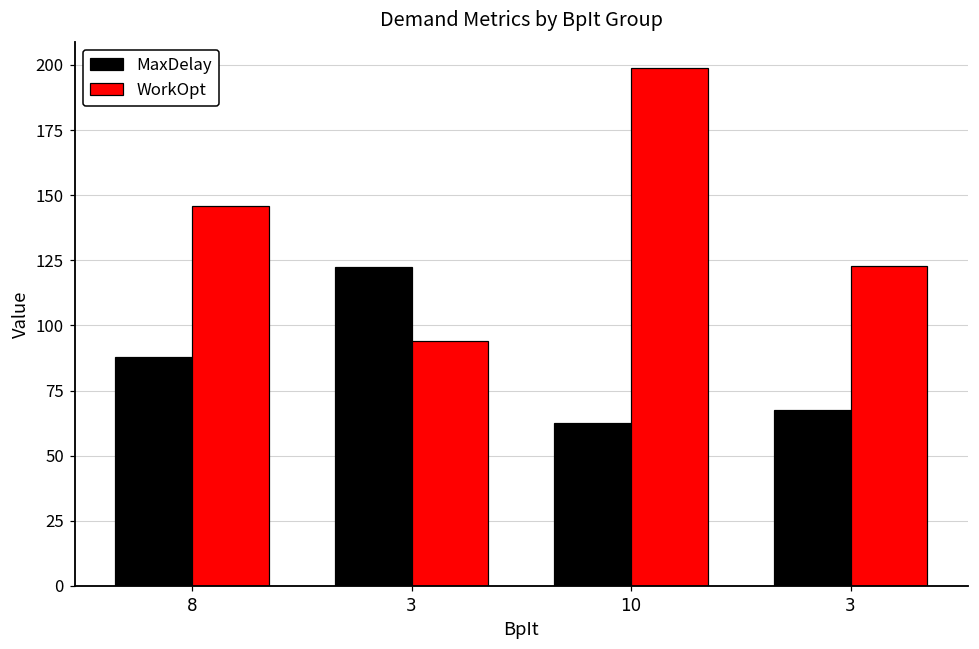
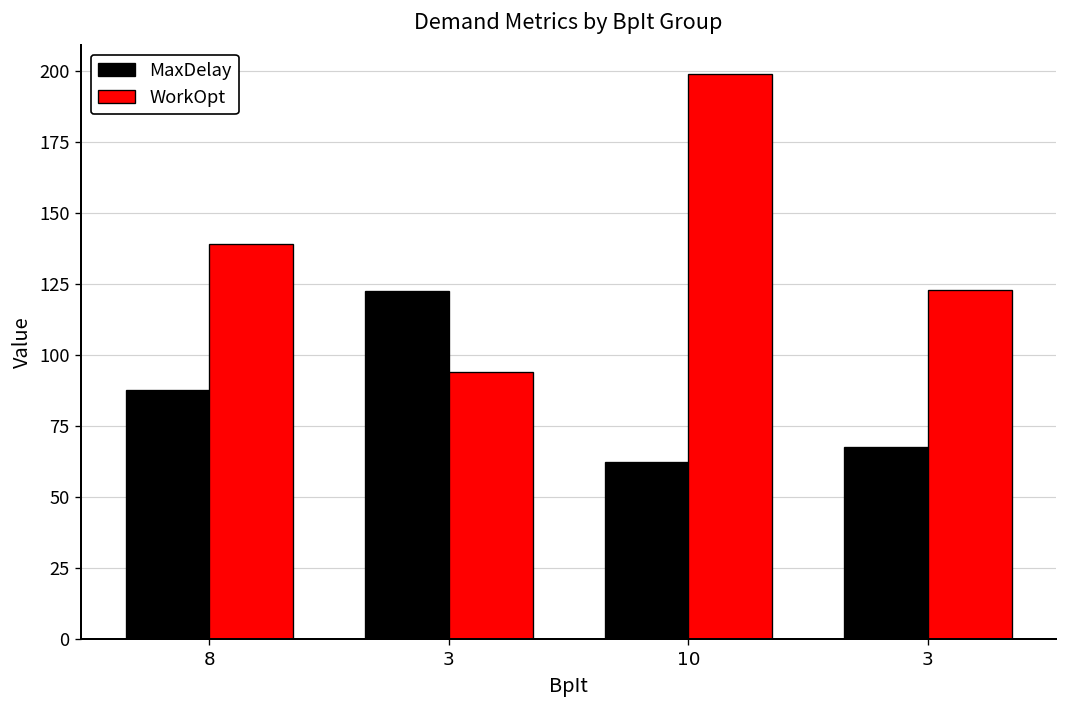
  {
    "MaxDelay": {
      "8": 88,
      "10": 63
    },
    "WorkOpt": {
-     "8": 146,
+     "8": 139,
      "10": 199
    }
  }
